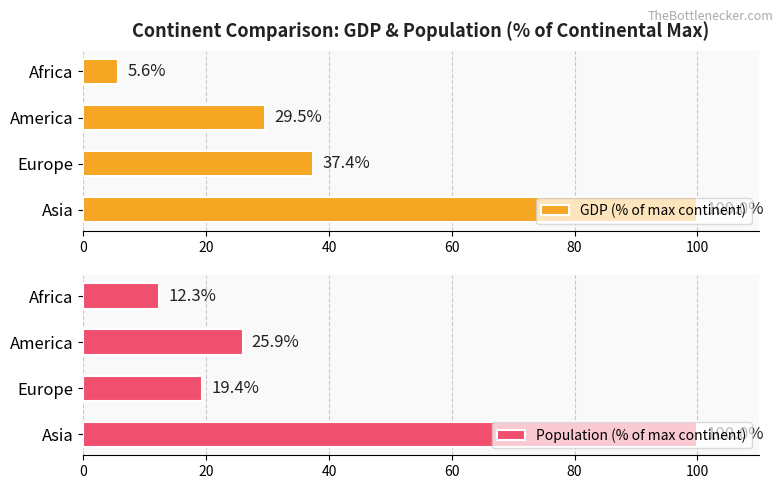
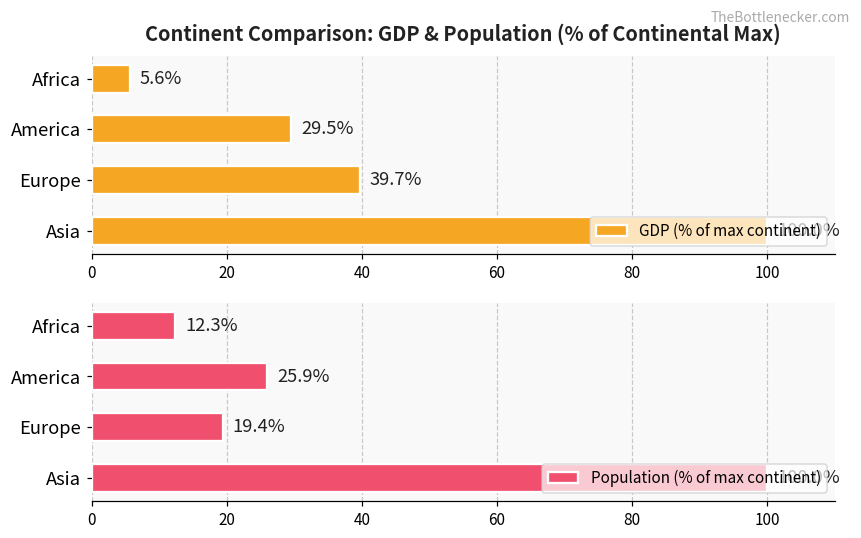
  {
    "Continent Comparison: GDP & Population (% of Continental Max)": {
      "Africa": "5.6%",
      "America": "29.5%",
-     "Europe": "37.4%"
+     "Europe": "39.7%"
    }
  }
